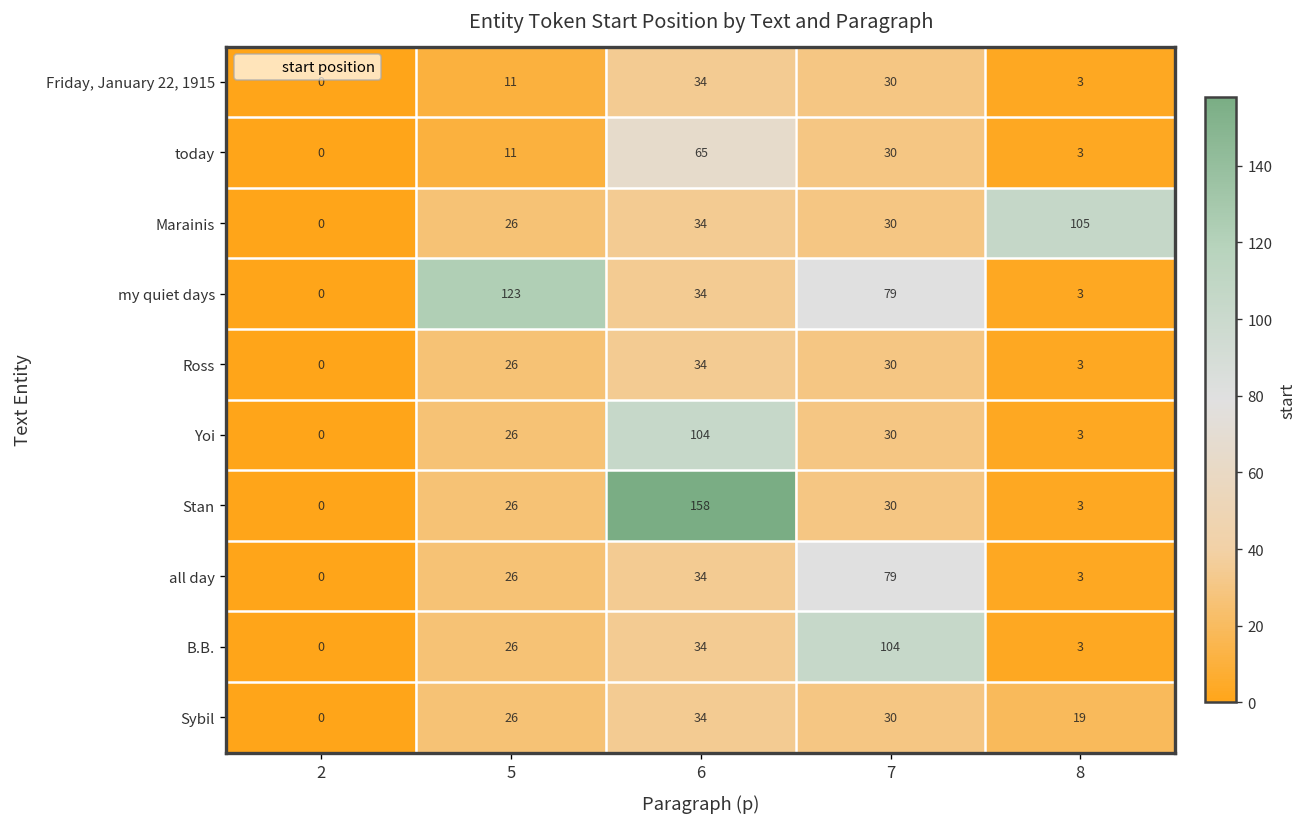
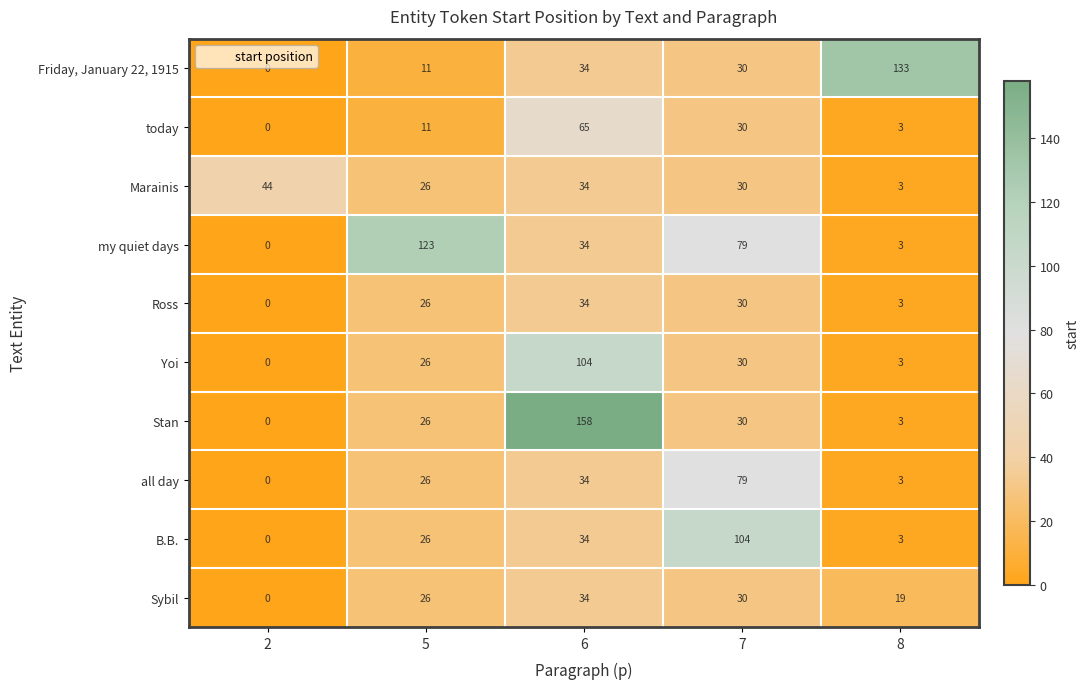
  {
    "Friday, January 22, 1915": {
      "5": 11,
      "6": 34,
      "7": 30,
-     "8": 3
+     "8": 133
    },
    "today": {
      "2": 0,
      "5": 11,
      "6": 65,
      "7": 30,
      "8": 3
    },
    "Marainis": {
-     "2": 0,
+     "2": 44,
      "5": 26,
      "6": 34,
      "7": 30,
-     "8": 105
+     "8": 3
    },
    "my quiet days": {
      "2": 0,
      "5": 123,
      "6": 34,
      "7": 79,
      "8": 3
    },
    "Ross": {
      "2": 0,
      "5": 26,
      "6": 34,
      "7": 30,
      "8": 3
    },
    "Yoi": {
      "2": 0,
      "5": 26,
      "6": 104,
      "7": 30,
      "8": 3
    },
    "Stan": {
      "2": 0,
      "5": 26,
      "6": 158,
      "7": 30,
      "8": 3
    },
    "all day": {
      "2": 0,
      "5": 26,
      "6": 34,
      "7": 79,
      "8": 3
    },
    "B.B.": {
      "2": 0,
      "5": 26,
      "6": 34,
      "7": 104,
      "8": 3
    },
    "Sybil": {
      "2": 0,
      "5": 26,
      "6": 34,
      "7": 30,
      "8": 19
    }
  }
